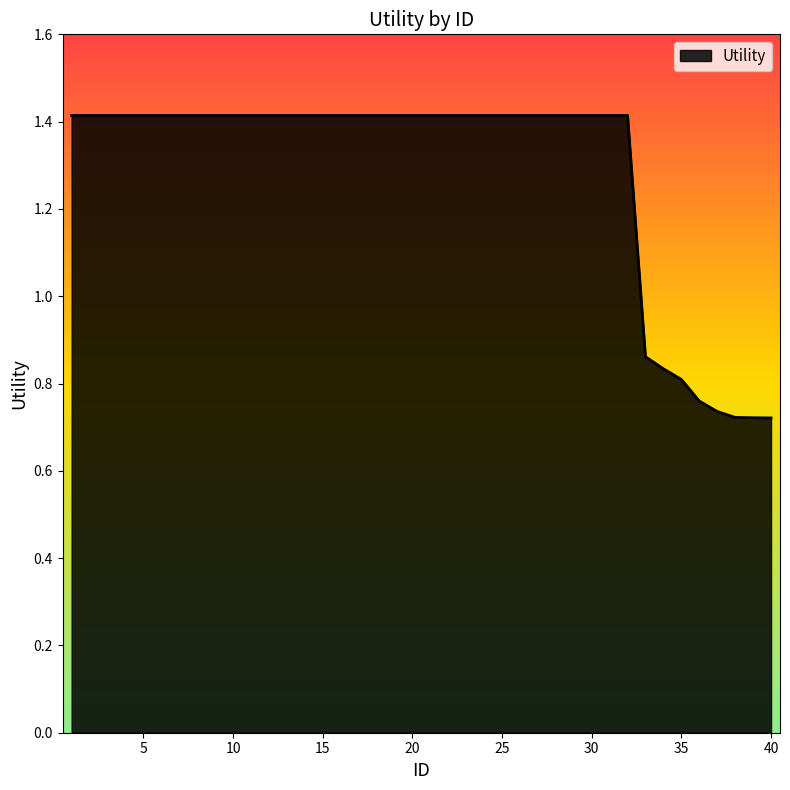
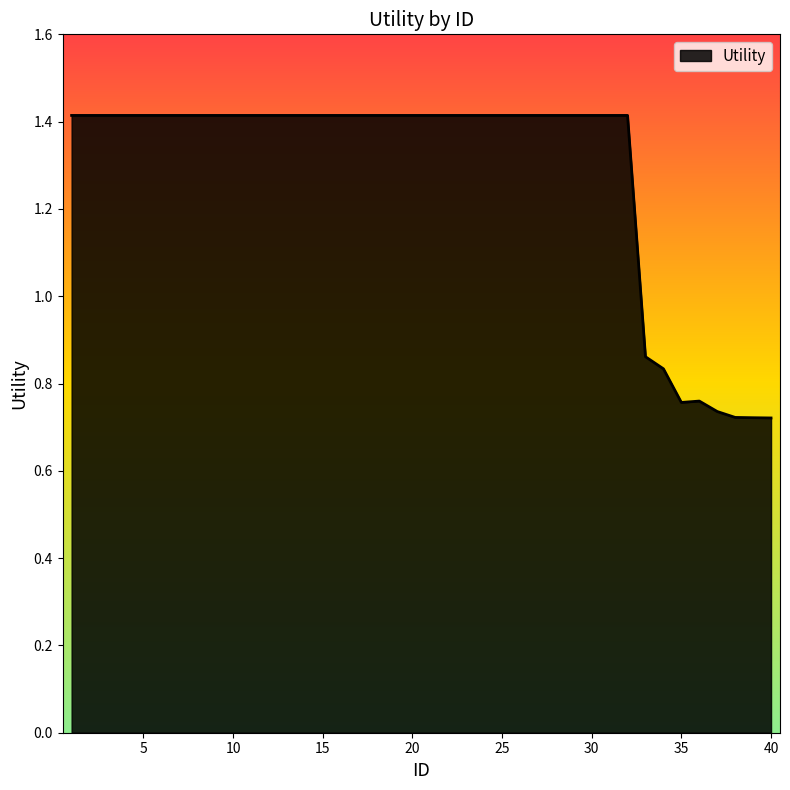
  {
    "5": 1.41,
    "10": 1.41,
    "15": 1.41,
    "20": 1.41,
    "25": 1.41,
    "30": 1.41,
-   "35": 0.81,
+   "35": 0.76,
    "40": 0.72
  }
